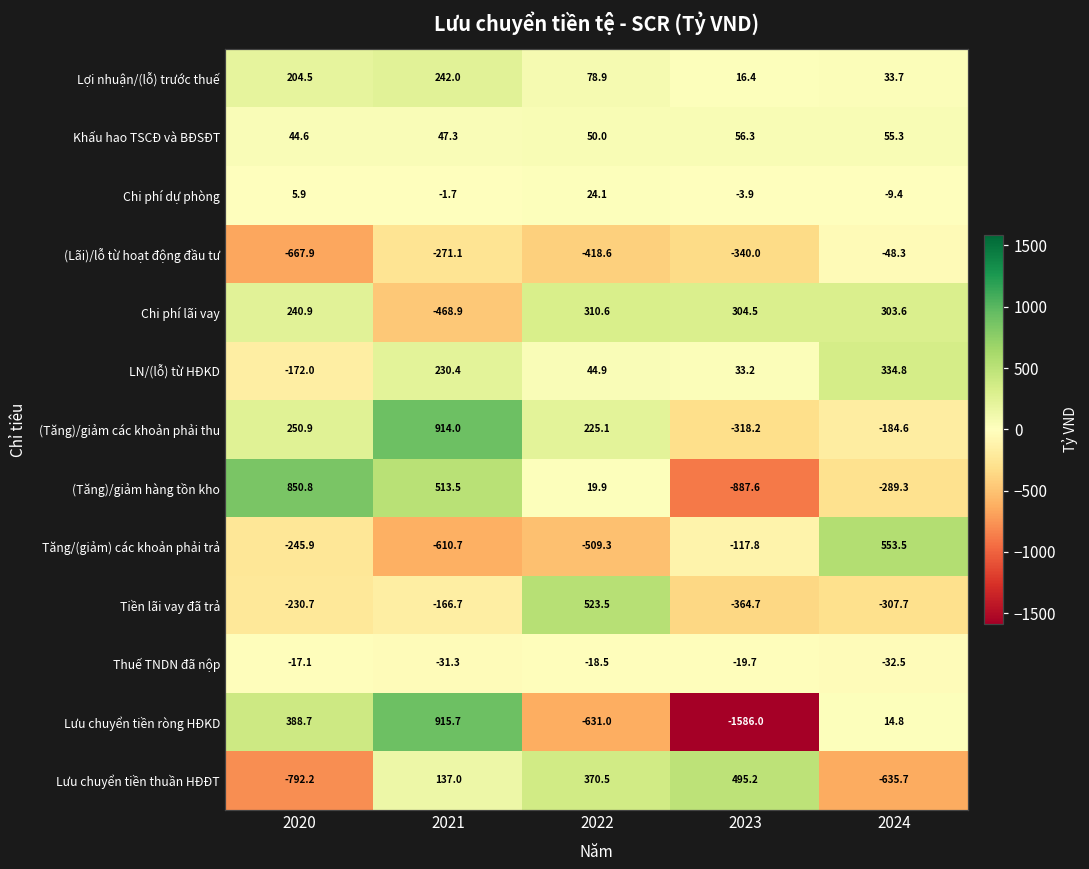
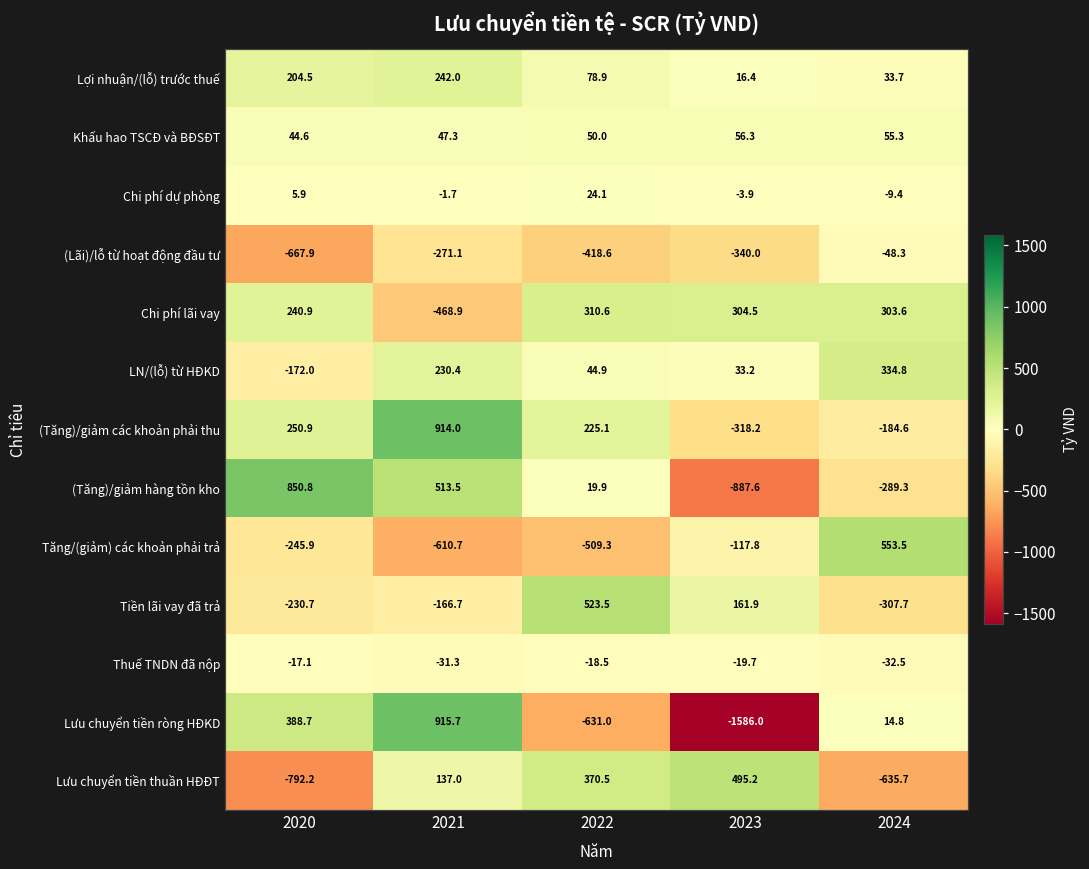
  {
    "Lợi nhuận/(lỗ) trước thuế": {
      "2020": 204.5,
      "2021": 242.0,
      "2022": 78.9,
      "2023": 16.4,
      "2024": 33.7
    },
    "Khấu hao TSCĐ và BĐSĐT": {
      "2020": 44.6,
      "2021": 47.3,
      "2022": 50.0,
      "2023": 56.3,
      "2024": 55.3
    },
    "Chi phí dự phòng": {
      "2020": 5.9,
      "2021": -1.7,
      "2022": 24.1,
      "2023": -3.9,
      "2024": -9.4
    },
    "(Lãi)/lỗ từ hoạt động đầu tư": {
      "2020": -667.9,
      "2021": -271.1,
      "2022": -418.6,
      "2023": -340.0,
      "2024": -48.3
    },
    "Chi phí lãi vay": {
      "2020": 240.9,
      "2021": -468.9,
      "2022": 310.6,
      "2023": 304.5,
      "2024": 303.6
    },
    "LN/(lỗ) từ HĐKD": {
      "2020": -172.0,
      "2021": 230.4,
      "2022": 44.9,
      "2023": 33.2,
      "2024": 334.8
    },
    "(Tăng)/giảm các khoản phải thu": {
      "2020": 250.9,
      "2021": 914.0,
      "2022": 225.1,
      "2023": -318.2,
      "2024": -184.6
    },
    "(Tăng)/giảm hàng tồn kho": {
      "2020": 850.8,
      "2021": 513.5,
      "2022": 19.9,
      "2023": -887.6,
      "2024": -289.3
    },
    "Tăng/(giảm) các khoản phải trả": {
      "2020": -245.9,
      "2021": -610.7,
      "2022": -509.3,
      "2023": -117.8,
      "2024": 553.5
    },
    "Tiền lãi vay đã trả": {
      "2020": -230.7,
      "2021": -166.7,
      "2022": 523.5,
-     "2023": -364.7,
+     "2023": 161.9,
      "2024": -307.7
    },
    "Thuế TNDN đã nộp": {
      "2020": -17.1,
      "2021": -31.3,
      "2022": -18.5,
      "2023": -19.7,
      "2024": -32.5
    },
    "Lưu chuyển tiền ròng HĐKD": {
      "2020": 388.7,
      "2021": 915.7,
      "2022": -631.0,
      "2023": -1586.0,
      "2024": 14.8
    },
    "Lưu chuyển tiền thuần HĐĐT": {
      "2020": -792.2,
      "2021": 137.0,
      "2022": 370.5,
      "2023": 495.2,
      "2024": -635.7
    }
  }
